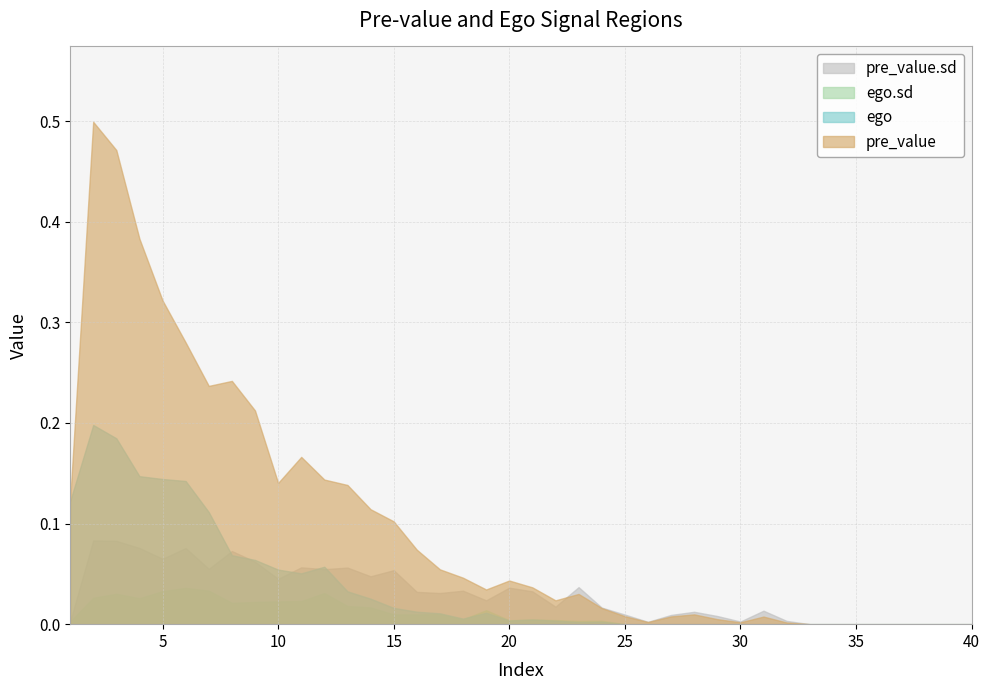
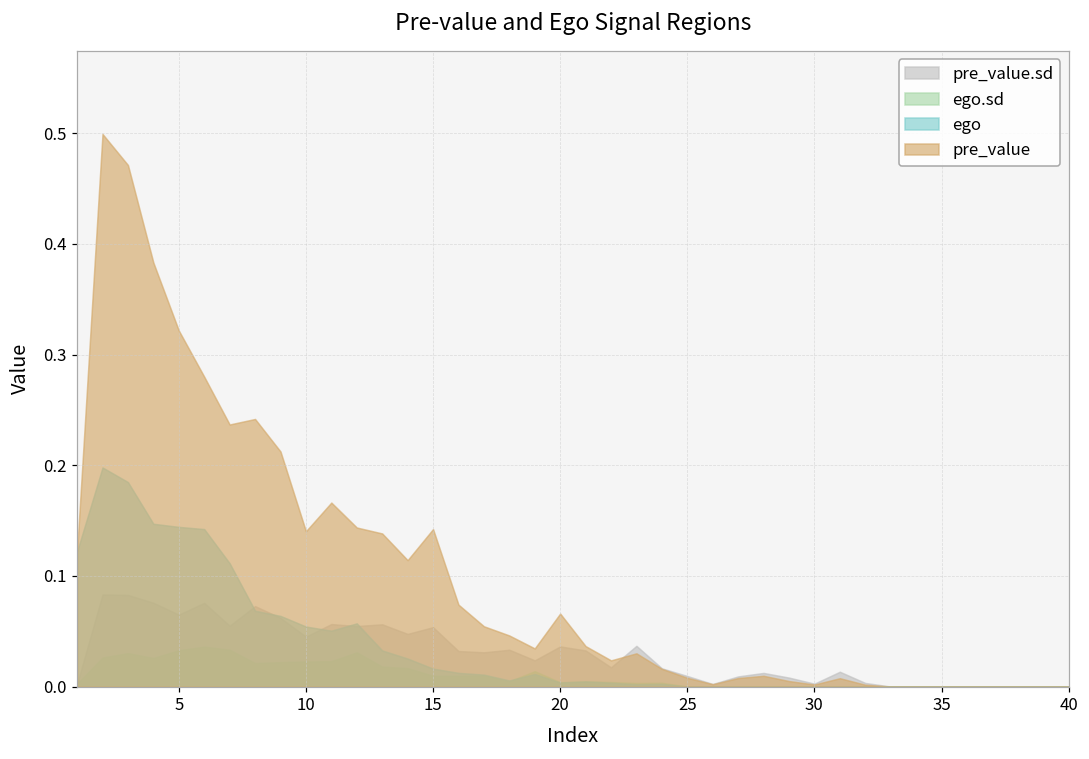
  {
    "pre_value": {
      "5": 0.322,
      "10": 0.140,
-     "15": 0.102,
-     "20": 0.043
+     "15": 0.142,
+     "20": 0.066
    }
  }
